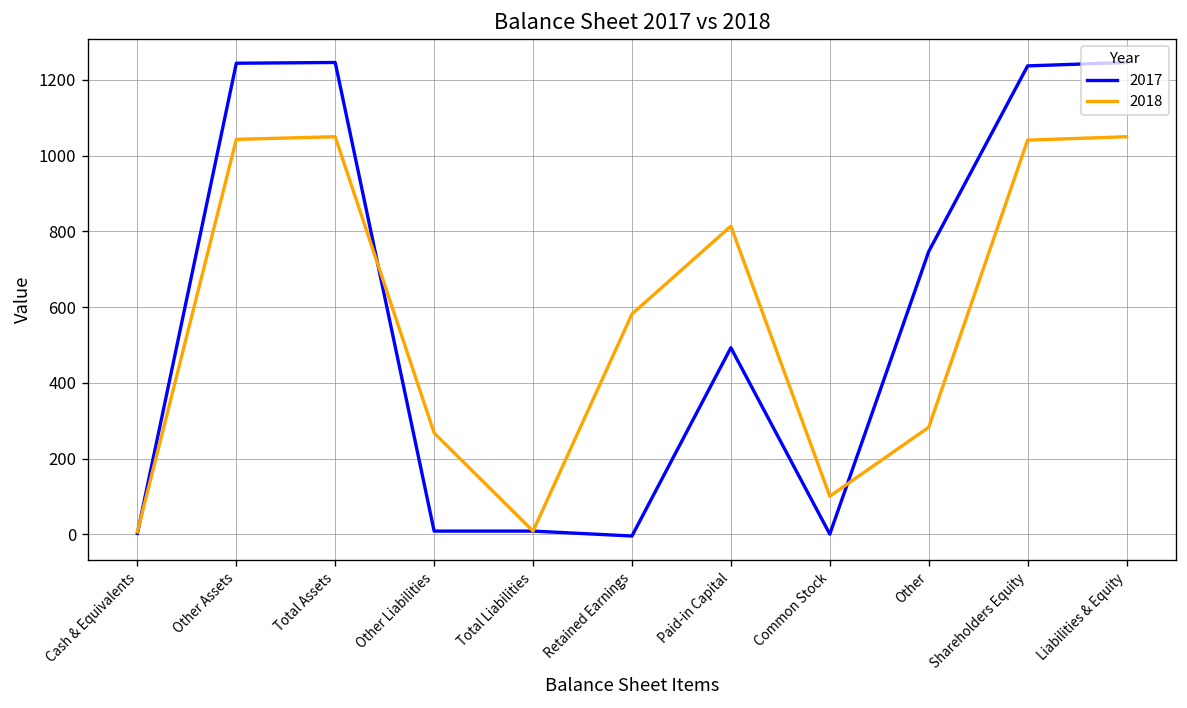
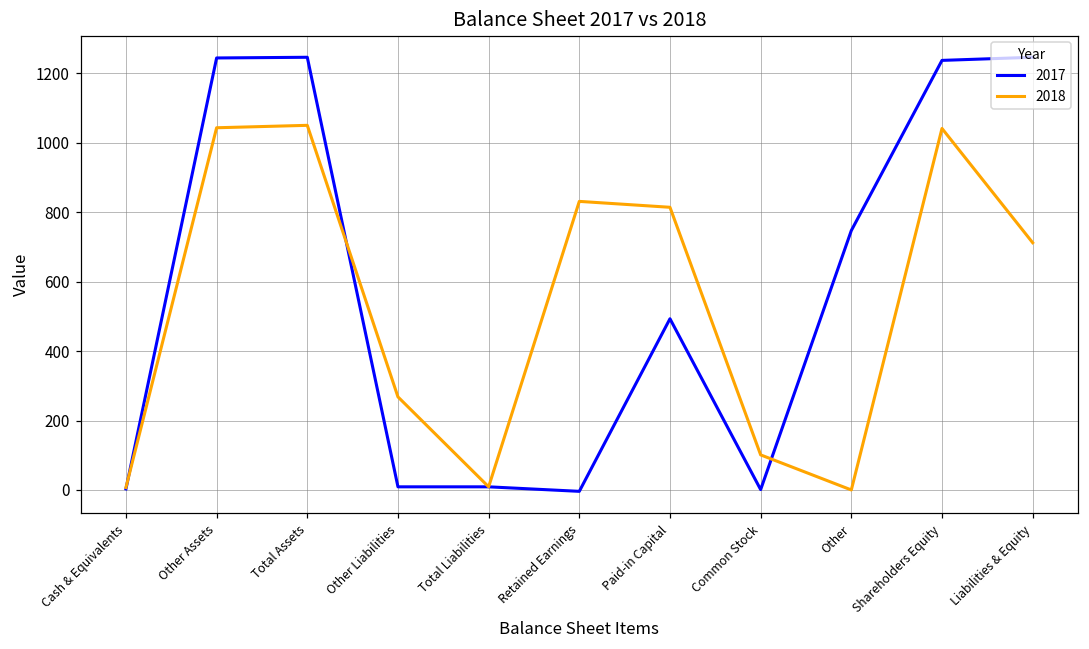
  {
    "2017": {
      "Other Assets": 1240,
      "Total Assets": 1250,
      "Other Liabilities": 10,
      "Retained Earnings": 0,
      "Paid-in Capital": 490,
      "Common Stock": 0,
      "Other": 750,
      "Shareholders Equity": 1240
    },
    "2018": {
      "Other Assets": 1040,
      "Total Assets": 1050,
      "Other Liabilities": 270,
-     "Retained Earnings": 580,
+     "Retained Earnings": 830,
      "Paid-in Capital": 810,
      "Common Stock": 100,
-     "Other": 280,
+     "Other": 0,
      "Shareholders Equity": 1040,
-     "Liabilities & Equity": 1050
+     "Liabilities & Equity": 710
    }
  }
